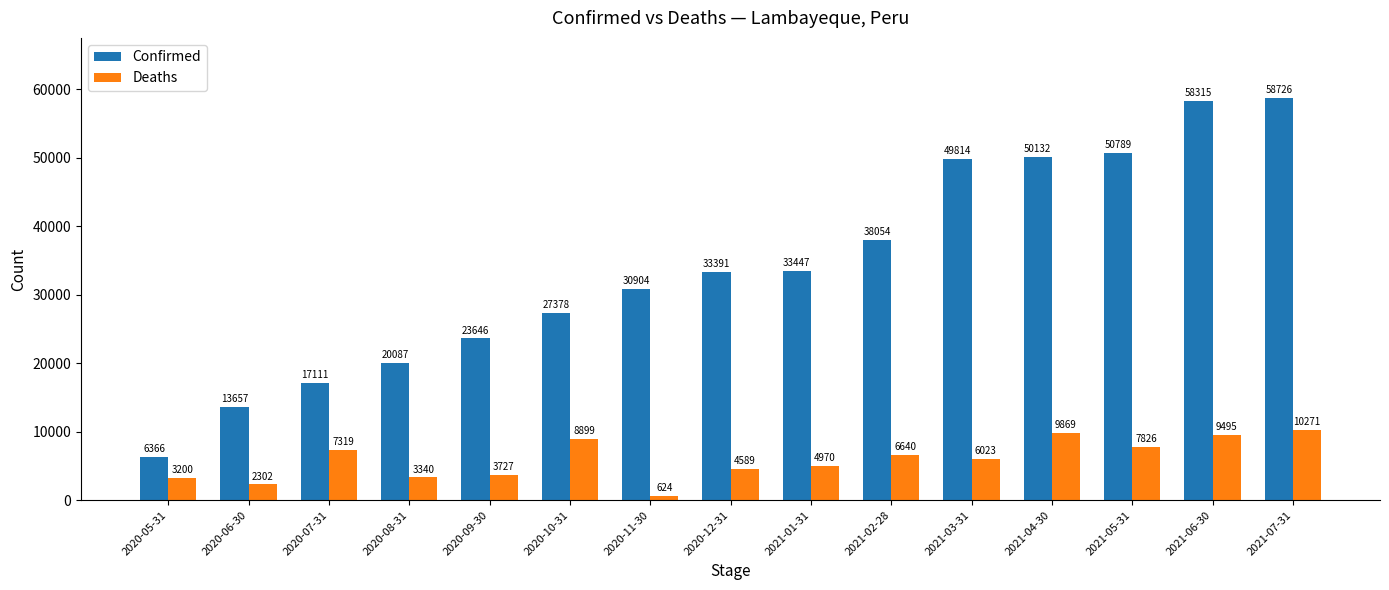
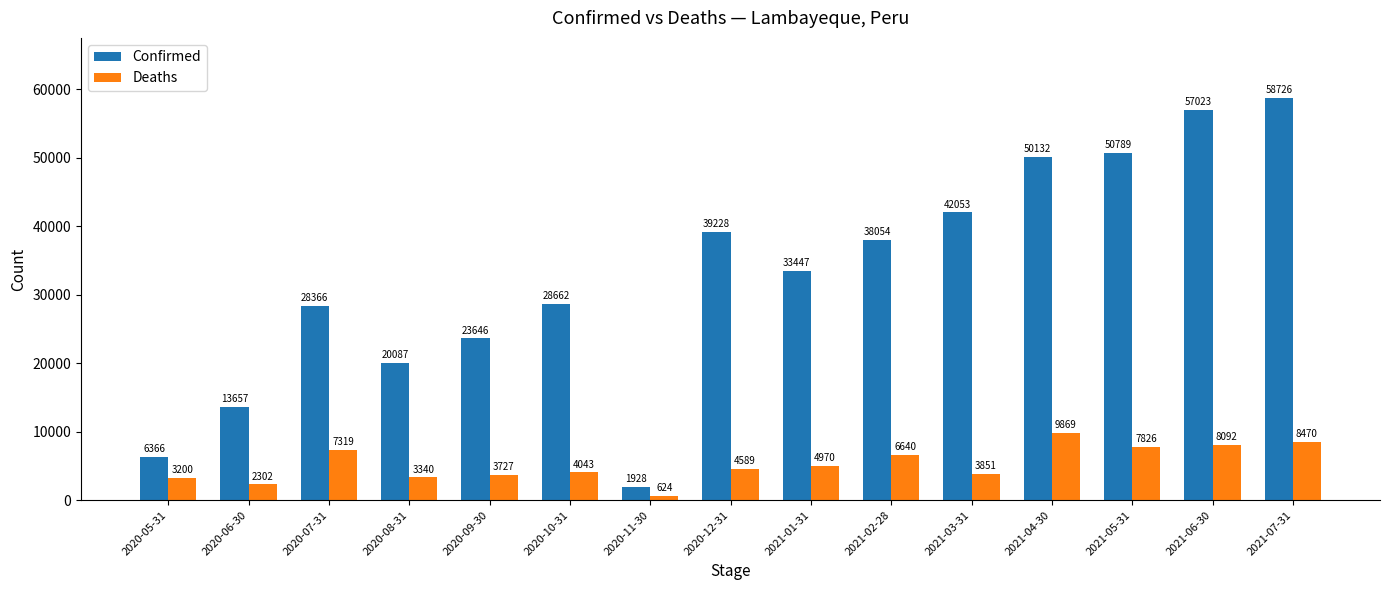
  {
    "Confirmed": {
      "2020-05-31": 6366,
      "2020-06-30": 13657,
-     "2020-07-31": 17111,
+     "2020-07-31": 28366,
      "2020-08-31": 20087,
      "2020-09-30": 23646,
-     "2020-10-31": 27378,
-     "2020-11-30": 30904,
-     "2020-12-31": 33391,
+     "2020-10-31": 28662,
+     "2020-11-30": 1928,
+     "2020-12-31": 39228,
      "2021-01-31": 33447,
      "2021-02-28": 38054,
-     "2021-03-31": 49814,
+     "2021-03-31": 42053,
      "2021-04-30": 50132,
      "2021-05-31": 50789,
-     "2021-06-30": 58315,
+     "2021-06-30": 57023,
      "2021-07-31": 58726
    },
    "Deaths": {
      "2020-05-31": 3200,
      "2020-06-30": 2302,
      "2020-07-31": 7319,
      "2020-08-31": 3340,
      "2020-09-30": 3727,
-     "2020-10-31": 8899,
+     "2020-10-31": 4043,
      "2020-11-30": 624,
      "2020-12-31": 4589,
      "2021-01-31": 4970,
      "2021-02-28": 6640,
-     "2021-03-31": 6023,
+     "2021-03-31": 3851,
      "2021-04-30": 9869,
      "2021-05-31": 7826,
-     "2021-06-30": 9495,
-     "2021-07-31": 10271
+     "2021-06-30": 8092,
+     "2021-07-31": 8470
    }
  }
